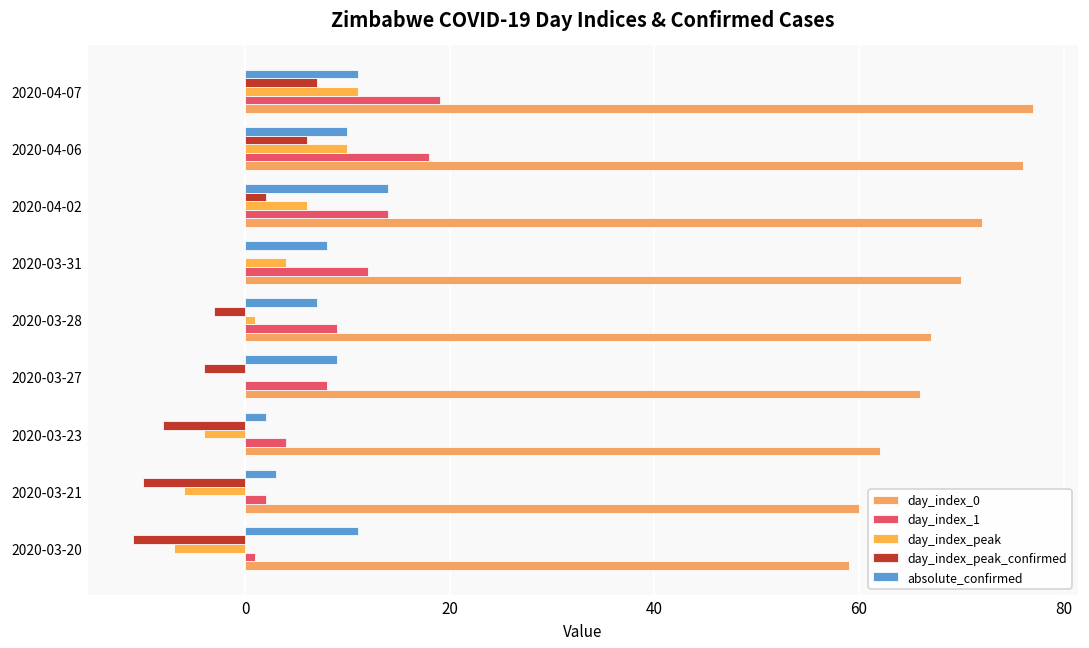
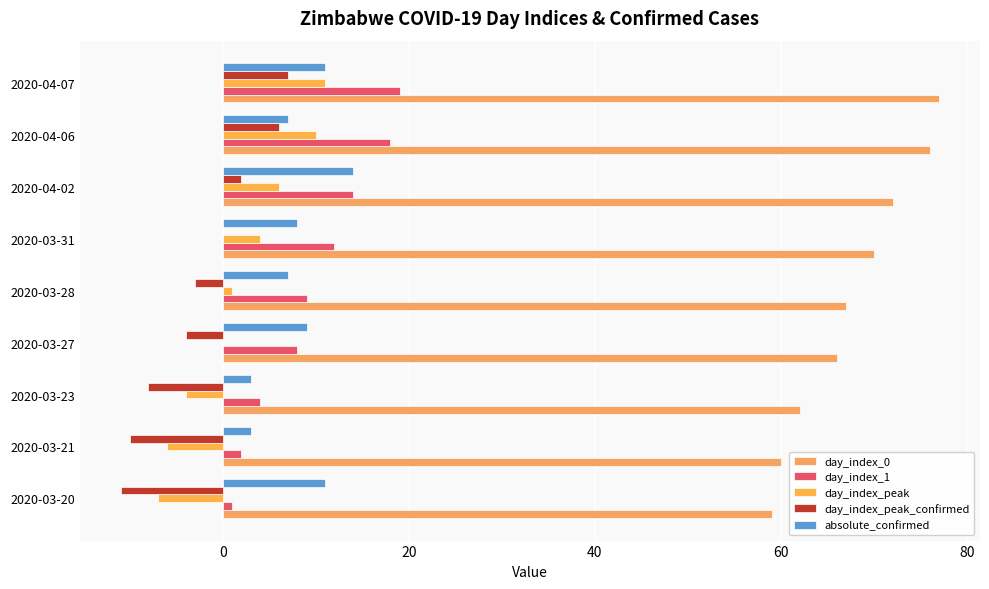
  {
    "day_index_1": {
      "2020-04-07": 19,
      "2020-04-06": 18,
      "2020-04-02": 14,
      "2020-03-31": 12,
      "2020-03-28": 9,
      "2020-03-27": 8,
      "2020-03-23": 4,
      "2020-03-21": 2,
      "2020-03-20": 1
    },
    "day_index_peak_confirmed": {
      "2020-04-07": 7,
      "2020-04-06": 6,
      "2020-04-02": 2,
      "2020-03-31": 0,
      "2020-03-28": -3,
      "2020-03-27": -4,
      "2020-03-23": -8,
      "2020-03-21": -10,
      "2020-03-20": -11
    },
    "absolute_confirmed": {
      "2020-04-07": 11,
-     "2020-04-06": 10,
+     "2020-04-06": 7,
      "2020-04-02": 14,
      "2020-03-31": 8,
      "2020-03-28": 7,
      "2020-03-27": 9,
-     "2020-03-23": 2,
+     "2020-03-23": 3,
      "2020-03-21": 3,
      "2020-03-20": 11
    }
  }
